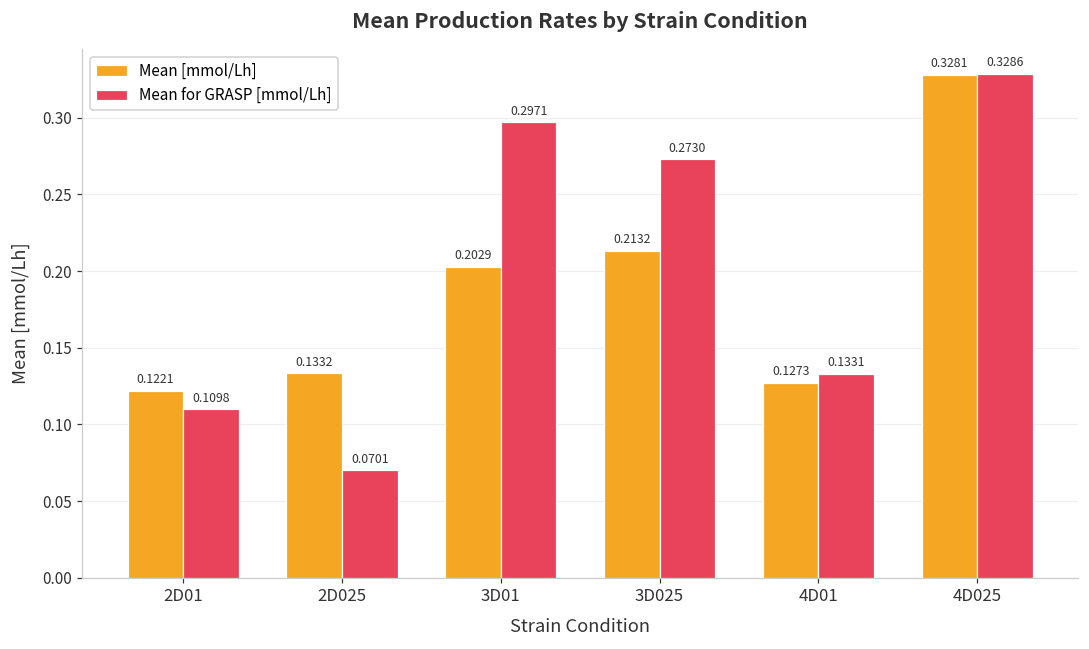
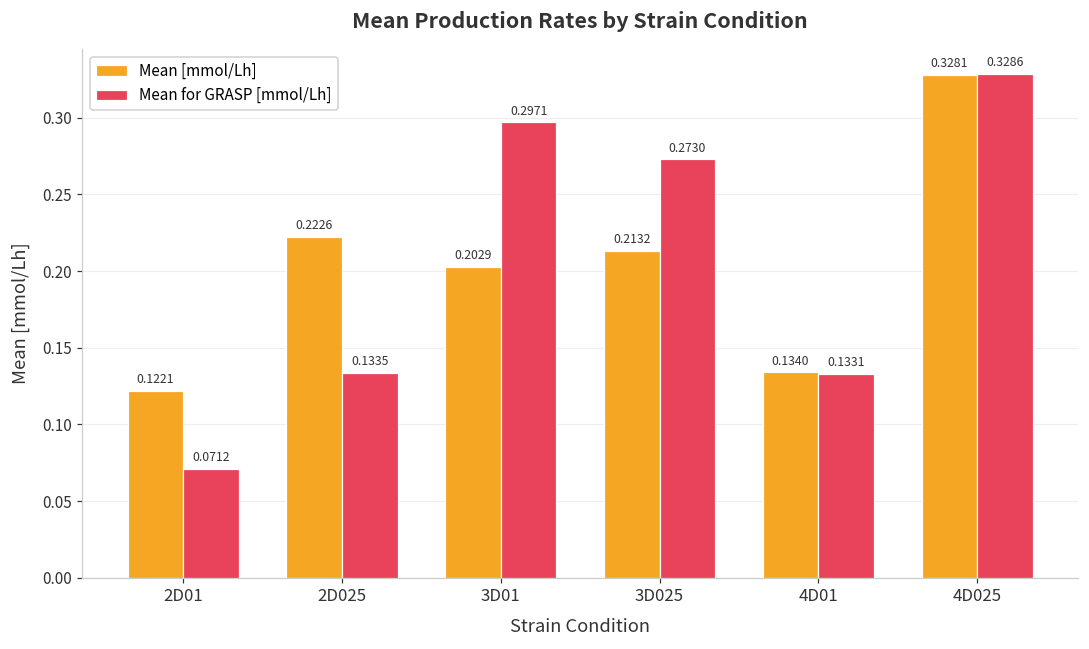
  {
    "Mean [mmol/Lh]": {
      "2D01": 0.1221,
-     "2D025": 0.1332,
+     "2D025": 0.2226,
      "3D01": 0.2029,
      "3D025": 0.2132,
-     "4D01": 0.1273,
+     "4D01": 0.1340,
      "4D025": 0.3281
    },
    "Mean for GRASP [mmol/Lh]": {
-     "2D01": 0.1098,
-     "2D025": 0.0701,
+     "2D01": 0.0712,
+     "2D025": 0.1335,
      "3D01": 0.2971,
      "3D025": 0.2730,
      "4D01": 0.1331,
      "4D025": 0.3286
    }
  }
